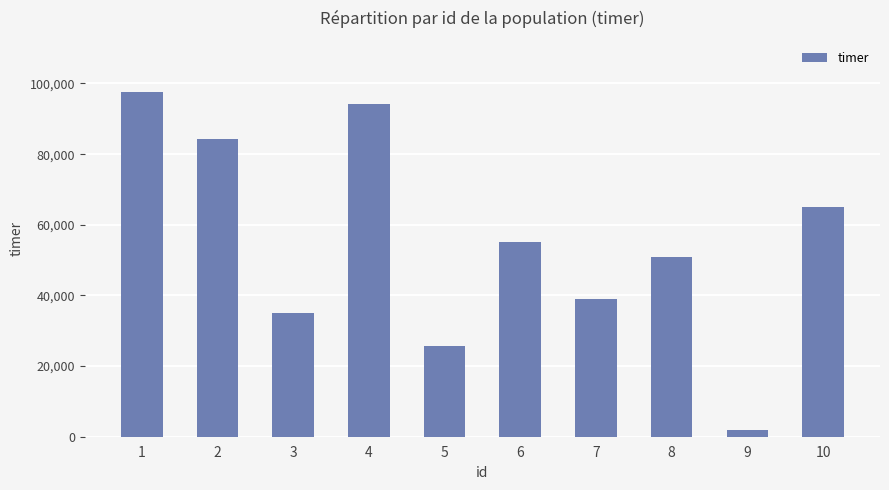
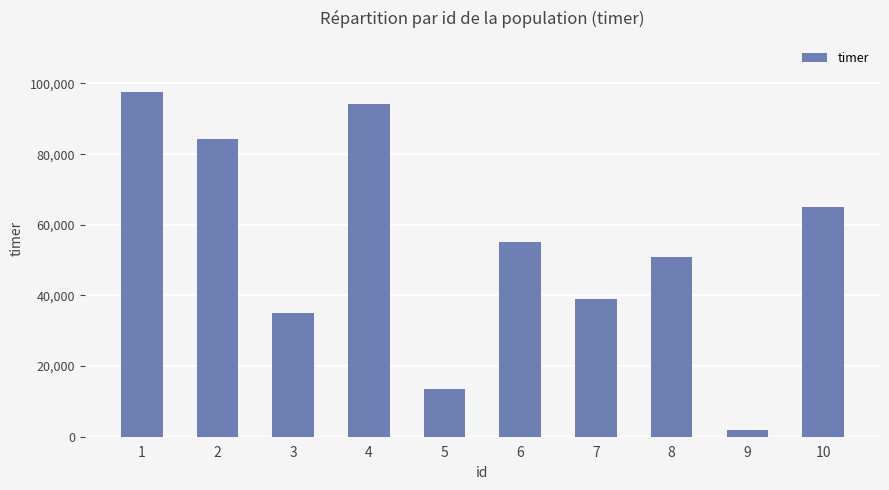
  {
    "1": "97,000",
    "2": "84,000",
    "3": "35,000",
    "4": "94,000",
-   "5": "26,000",
+   "5": "13,000",
    "6": "55,000",
    "7": "39,000",
    "8": "51,000",
    "9": "2,000",
    "10": "65,000"
  }
